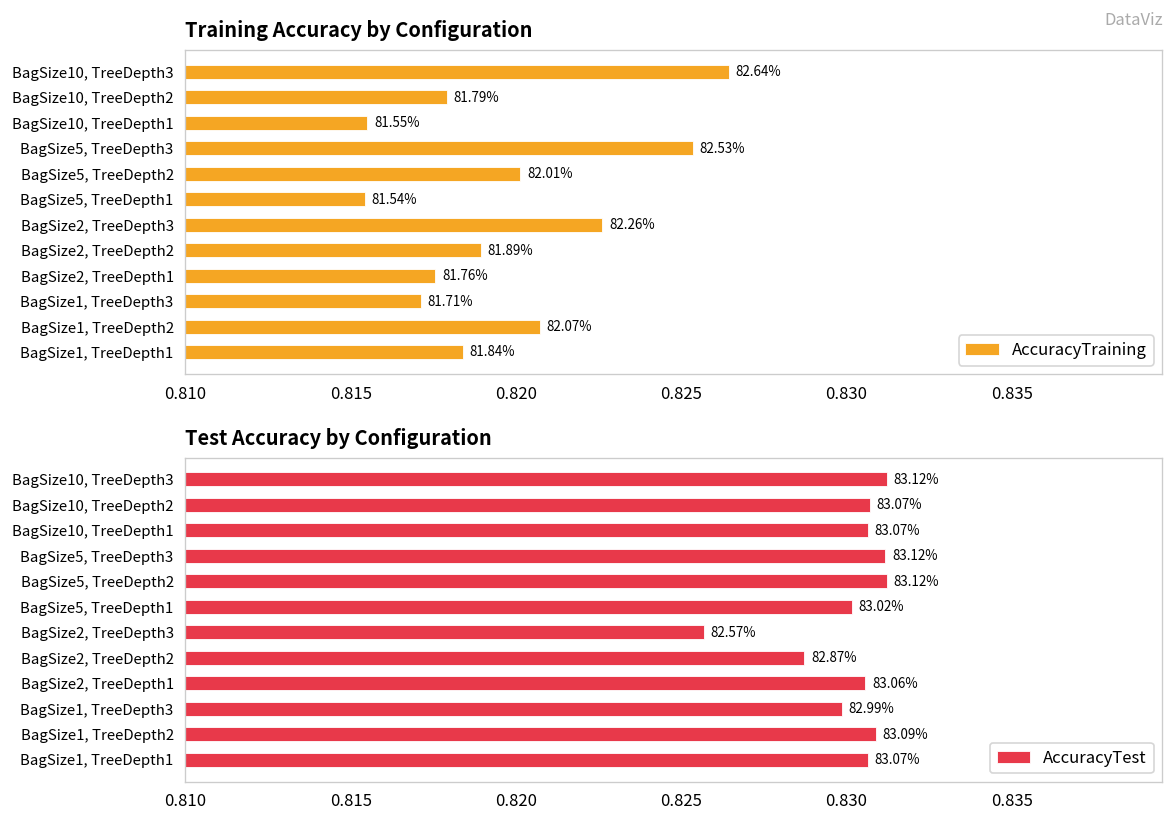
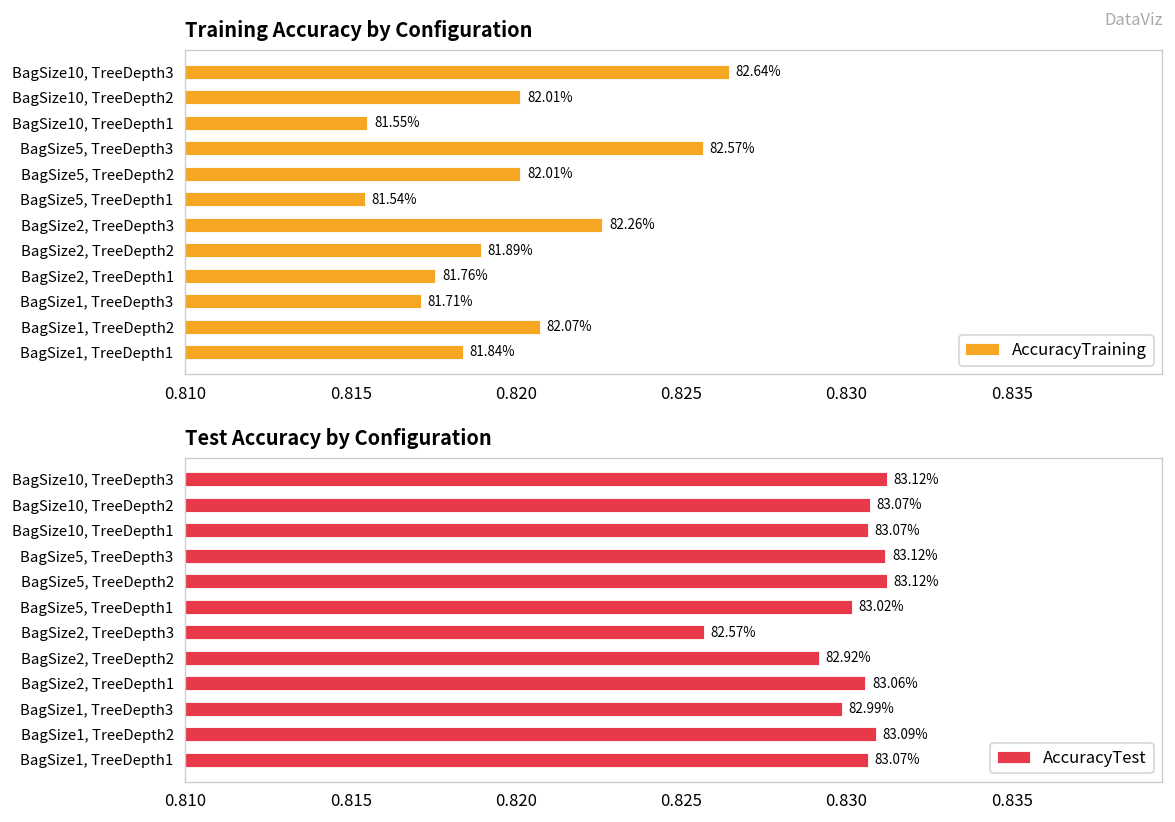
  {
    "Training Accuracy by Configuration": {
      "BagSize10, TreeDepth3": "82.64%",
-     "BagSize10, TreeDepth2": "81.79%",
+     "BagSize10, TreeDepth2": "82.01%",
      "BagSize10, TreeDepth1": "81.55%",
-     "BagSize5, TreeDepth3": "82.53%",
+     "BagSize5, TreeDepth3": "82.57%",
      "BagSize5, TreeDepth2": "82.01%",
      "BagSize5, TreeDepth1": "81.54%",
      "BagSize2, TreeDepth3": "82.26%",
      "BagSize2, TreeDepth2": "81.89%",
      "BagSize2, TreeDepth1": "81.76%",
      "BagSize1, TreeDepth3": "81.71%",
      "BagSize1, TreeDepth2": "82.07%",
      "BagSize1, TreeDepth1": "81.84%"
    },
    "Test Accuracy by Configuration": {
      "BagSize10, TreeDepth3": "83.12%",
      "BagSize10, TreeDepth2": "83.07%",
      "BagSize10, TreeDepth1": "83.07%",
      "BagSize5, TreeDepth3": "83.12%",
      "BagSize5, TreeDepth2": "83.12%",
      "BagSize5, TreeDepth1": "83.02%",
      "BagSize2, TreeDepth3": "82.57%",
-     "BagSize2, TreeDepth2": "82.87%",
+     "BagSize2, TreeDepth2": "82.92%",
      "BagSize2, TreeDepth1": "83.06%",
      "BagSize1, TreeDepth3": "82.99%",
      "BagSize1, TreeDepth2": "83.09%",
      "BagSize1, TreeDepth1": "83.07%"
    }
  }
